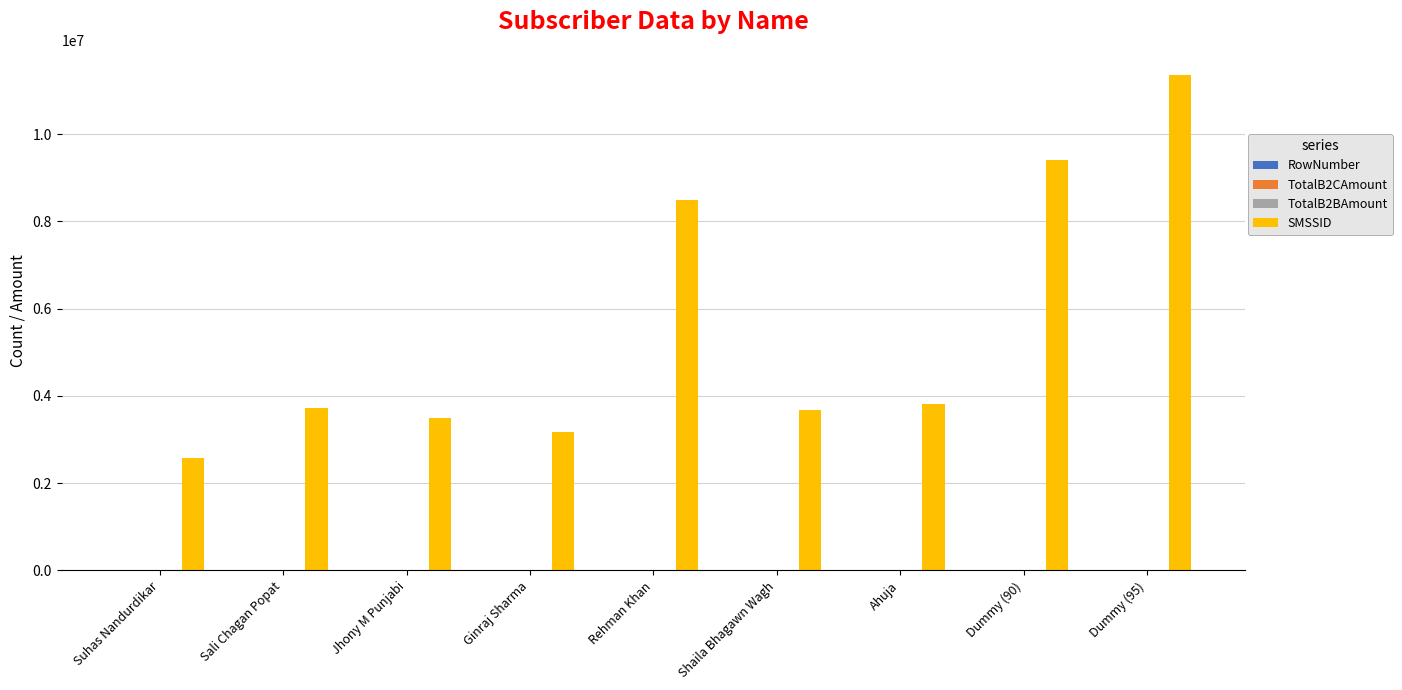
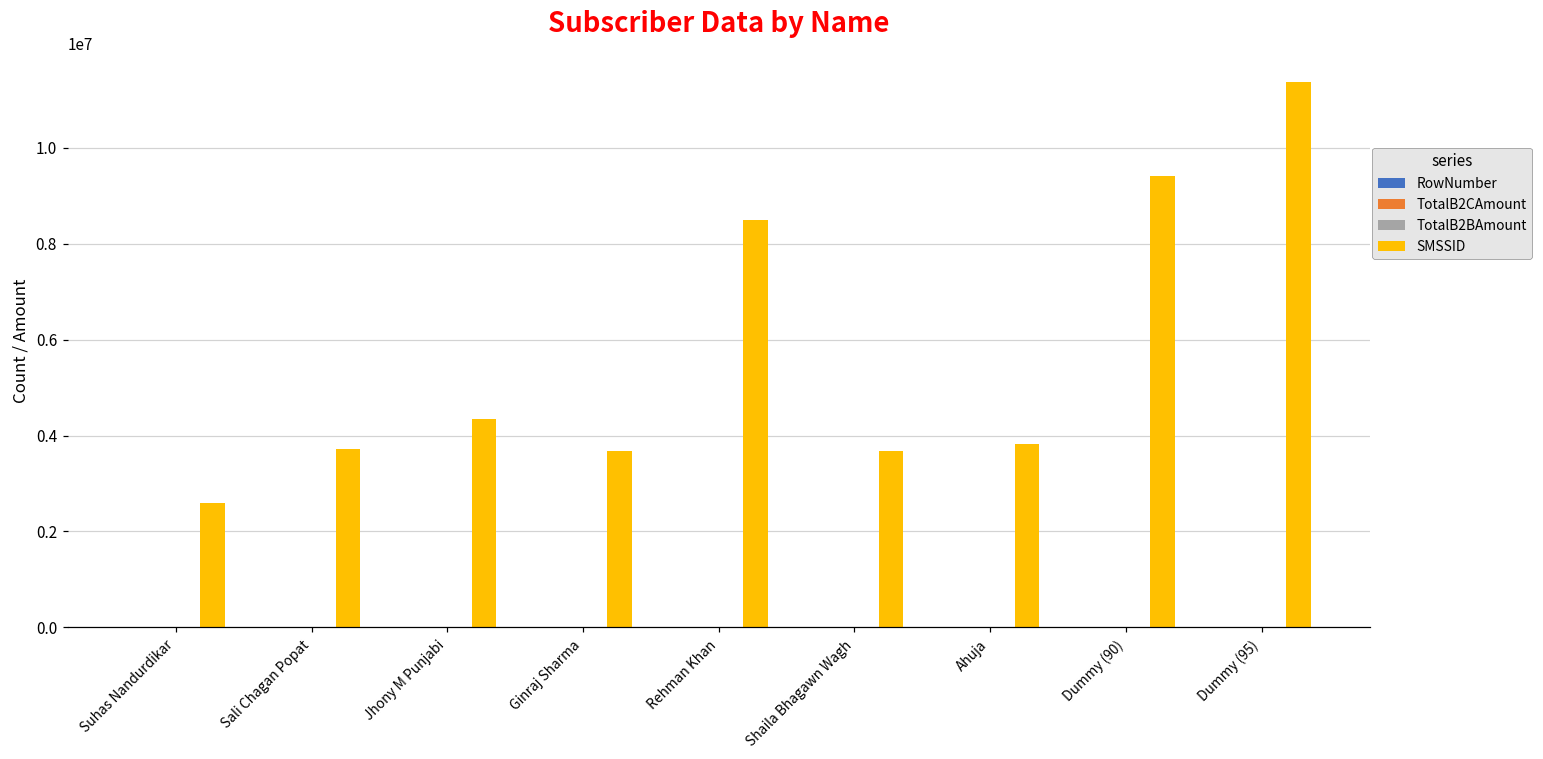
  {
    "SMSSID": {
      "Suhas Nandurdikar": 2600000,
      "Sali Chagan Popat": 3700000,
-     "Jhony M Punjabi": 3500000,
-     "Ginraj Sharma": 3200000,
+     "Jhony M Punjabi": 4300000,
+     "Ginraj Sharma": 3700000,
      "Rehman Khan": 8500000,
      "Shaila Bhagawn Wagh": 3700000,
      "Ahuja": 3800000,
      "Dummy (90)": 9400000,
      "Dummy (95)": 11400000
    }
  }
